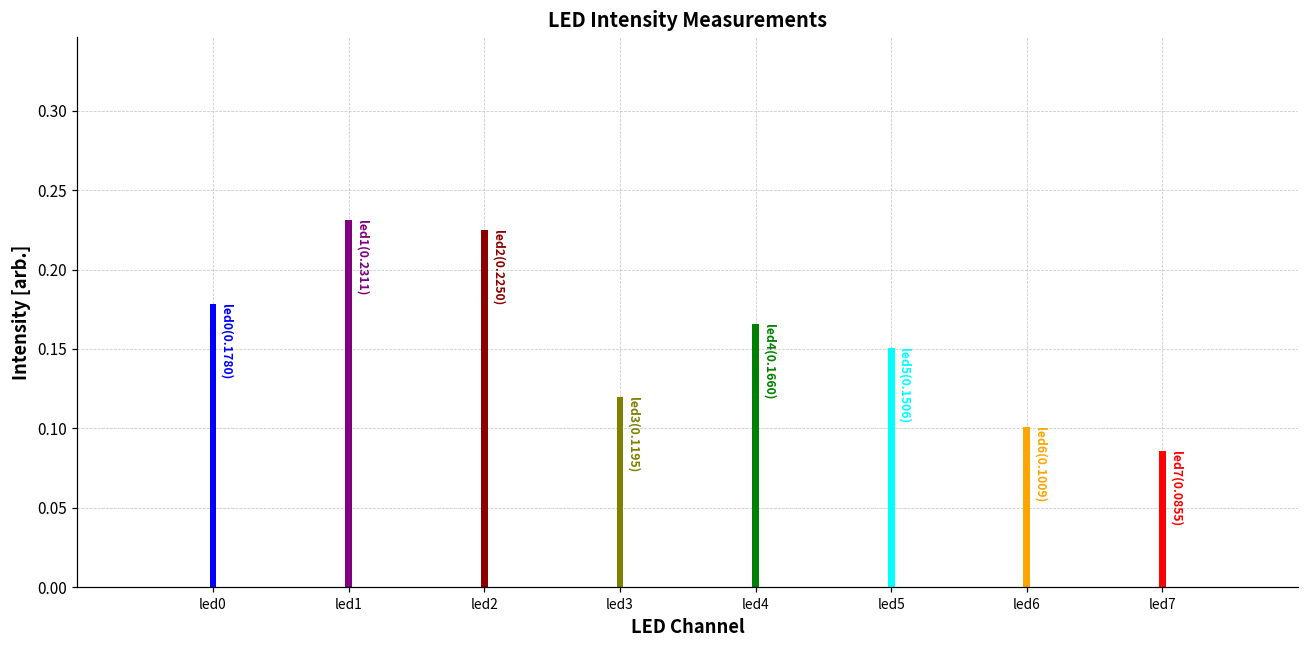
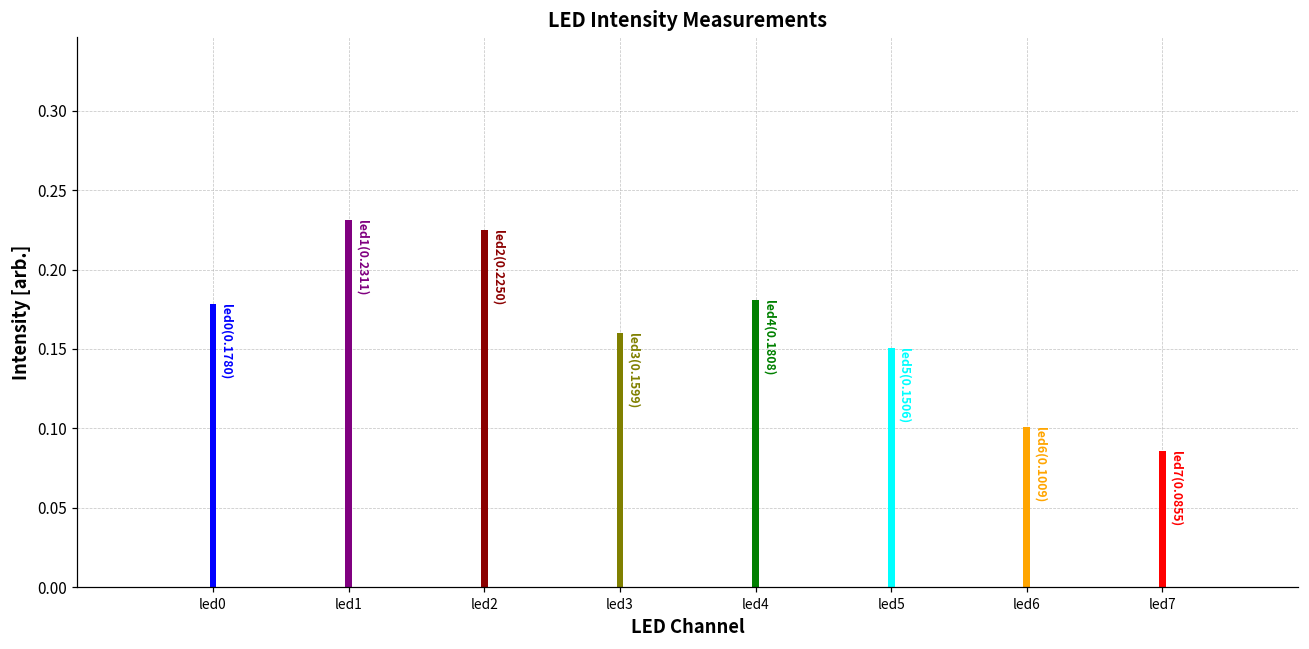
  {
    "led0": "(0.1780)",
    "led1": "(0.2311)",
    "led2": "(0.2250)",
-   "led3": "(0.1195)",
-   "led4": "(0.1660)",
+   "led3": "(0.1599)",
+   "led4": "(0.1808)",
    "led5": "(0.1506)",
    "led6": "(0.1009)",
    "led7": "(0.0855)"
  }
